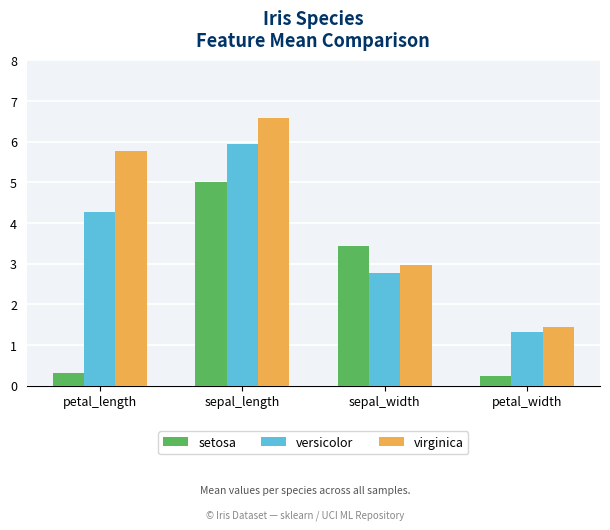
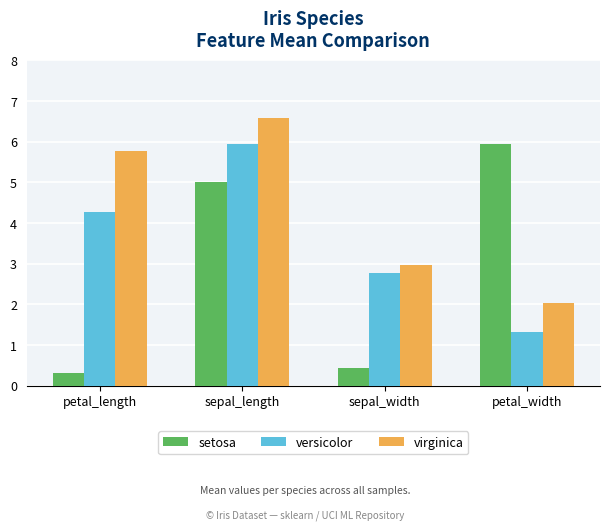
  {
    "setosa": {
      "petal_length": 0.3,
      "sepal_length": 5.0,
-     "sepal_width": 3.4,
-     "petal_width": 0.2
+     "sepal_width": 0.4,
+     "petal_width": 5.9
    },
    "versicolor": {
      "petal_length": 4.3,
      "sepal_length": 5.9,
      "sepal_width": 2.8,
      "petal_width": 1.3
    },
    "virginica": {
      "petal_length": 5.8,
      "sepal_length": 6.6,
      "sepal_width": 3.0,
-     "petal_width": 1.4
+     "petal_width": 2.0
    }
  }
